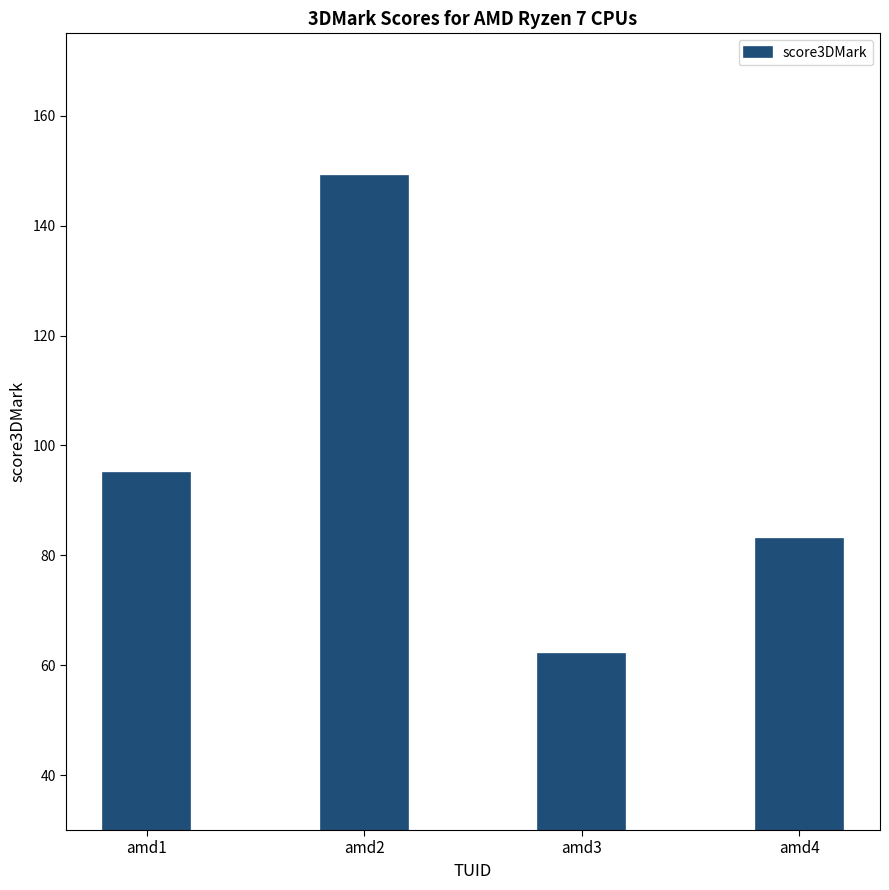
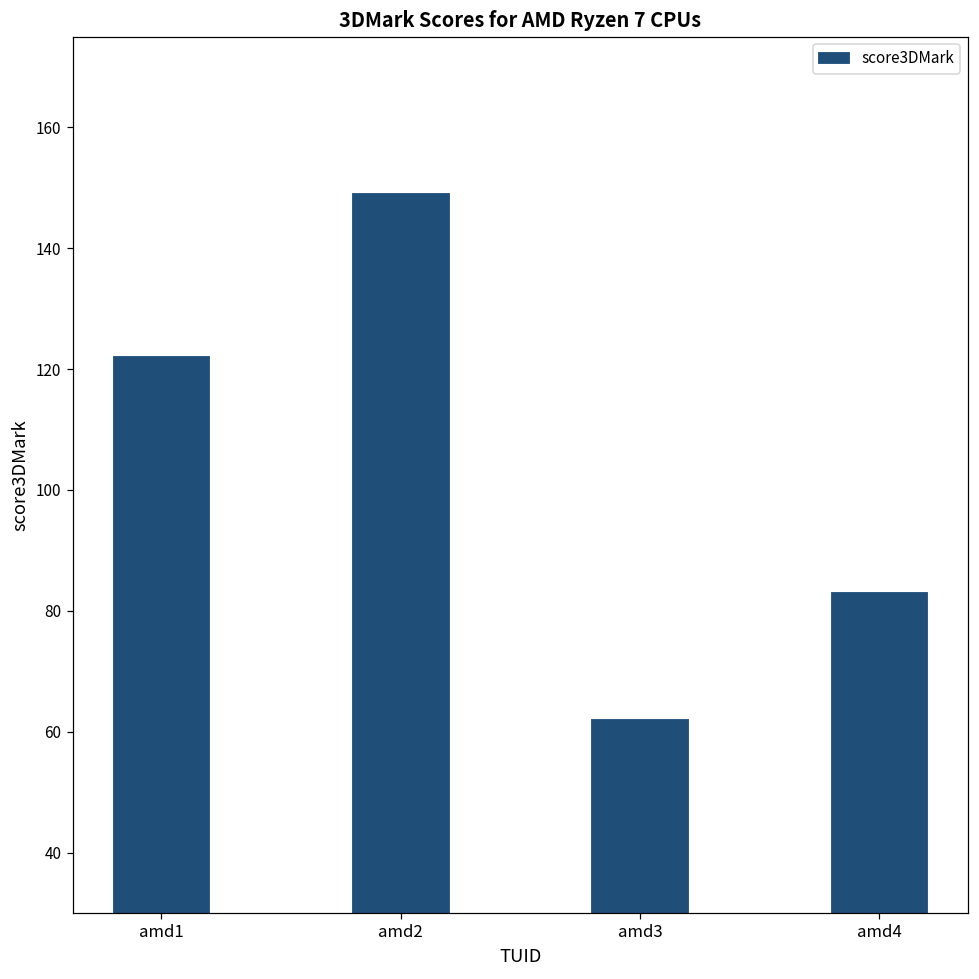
  {
-   "amd1": 95,
+   "amd1": 122,
    "amd2": 149,
    "amd3": 62,
    "amd4": 83
  }
